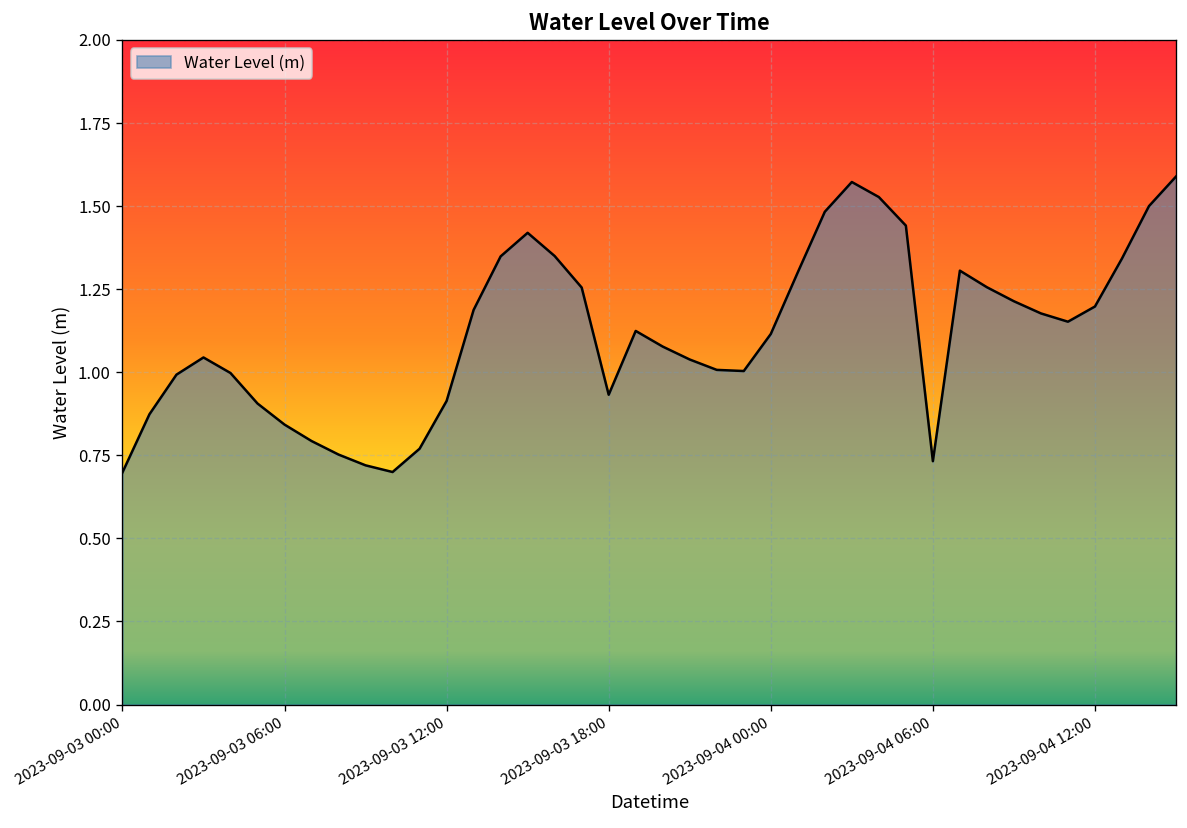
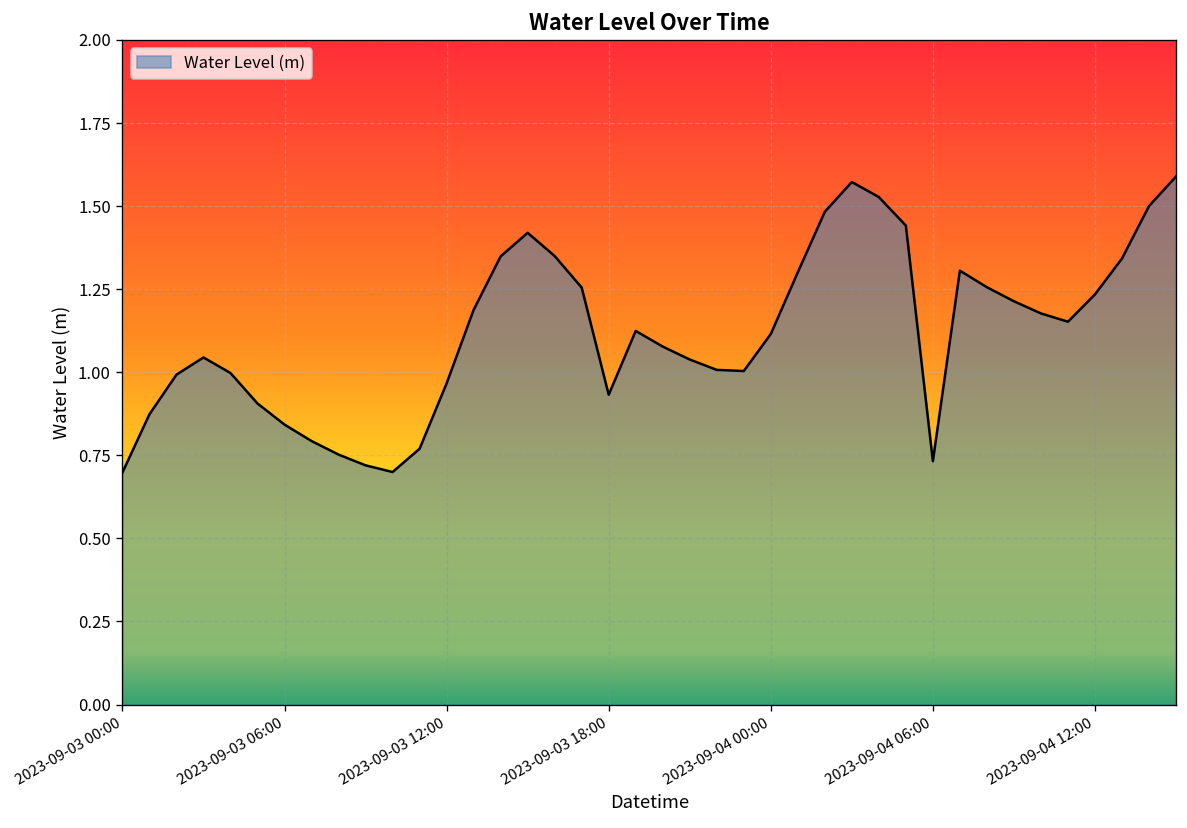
  {
    "2023-09-03 00:00": 0.70,
    "2023-09-03 06:00": 0.84,
-   "2023-09-03 12:00": 0.91,
+   "2023-09-03 12:00": 0.97,
    "2023-09-03 18:00": 0.93,
    "2023-09-04 00:00": 1.12,
    "2023-09-04 06:00": 0.73,
-   "2023-09-04 12:00": 1.20
+   "2023-09-04 12:00": 1.23
  }
